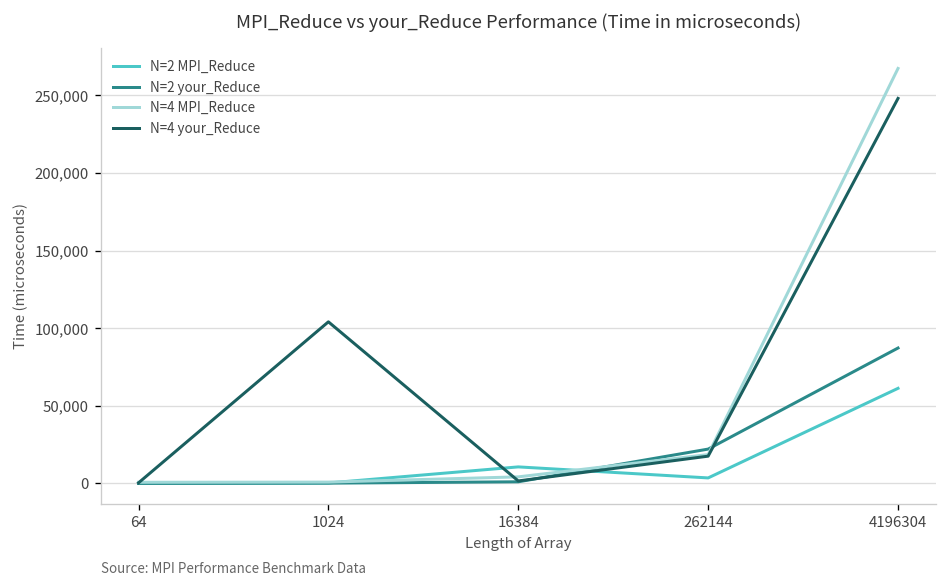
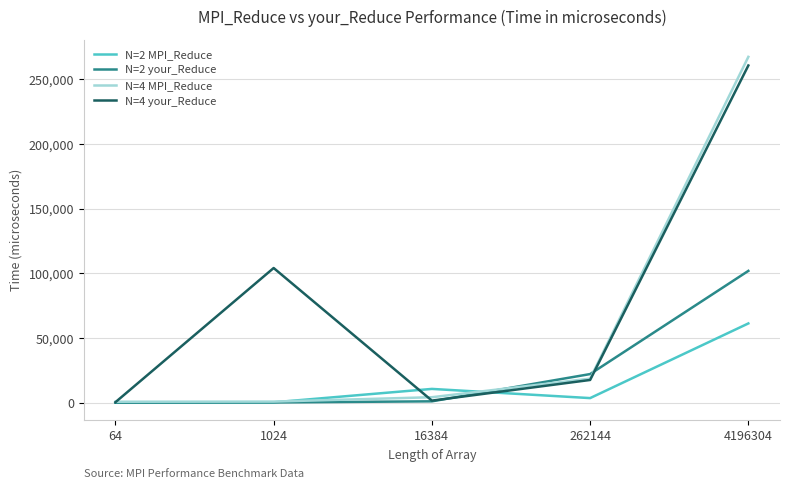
  {
    "N=2 MPI_Reduce": {
      "16384": "11,000",
      "262144": "4,000",
      "4196304": "61,000"
    },
    "N=2 your_Reduce": {
      "262144": "22,000",
-     "4196304": "87,000"
+     "4196304": "102,000"
    },
    "N=4 MPI_Reduce": {
      "16384": "4,000",
      "4196304": "267,000"
    },
    "N=4 your_Reduce": {
      "1024": "104,000",
-     "4196304": "248,000"
+     "4196304": "261,000"
    }
  }
